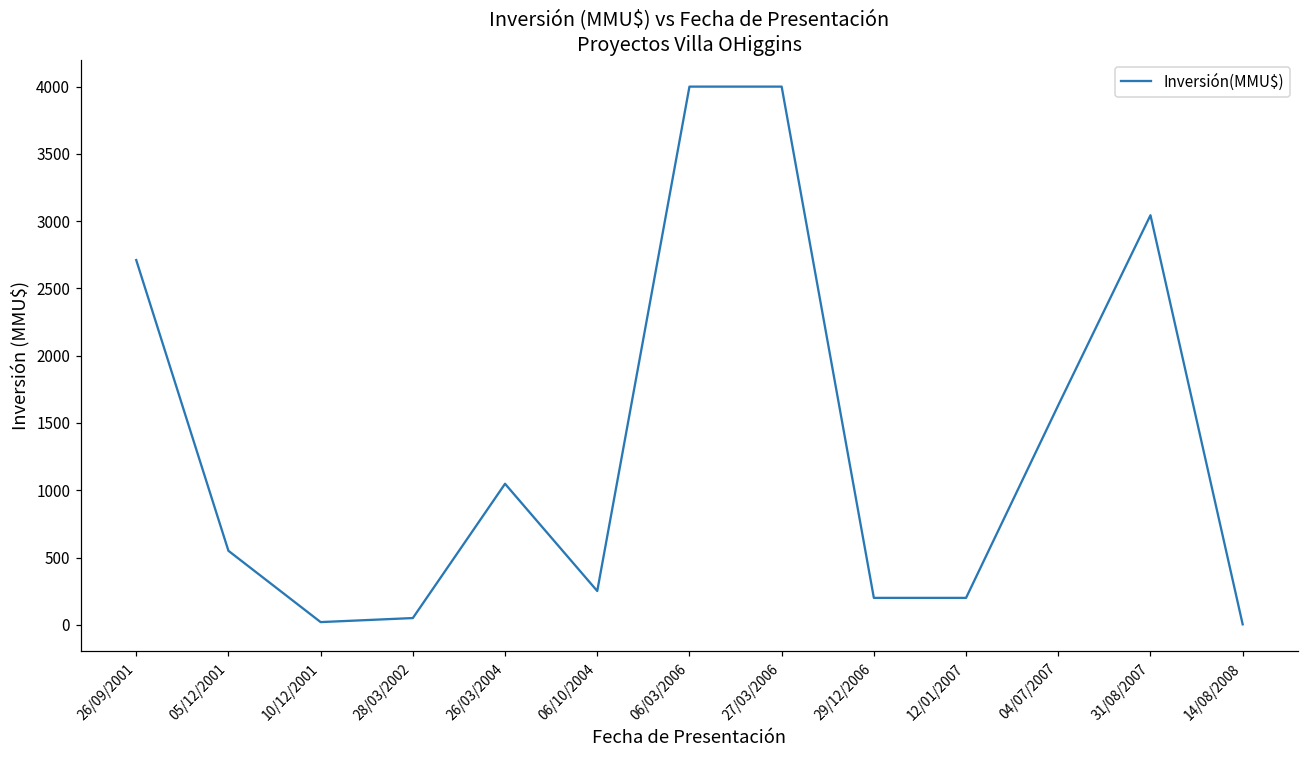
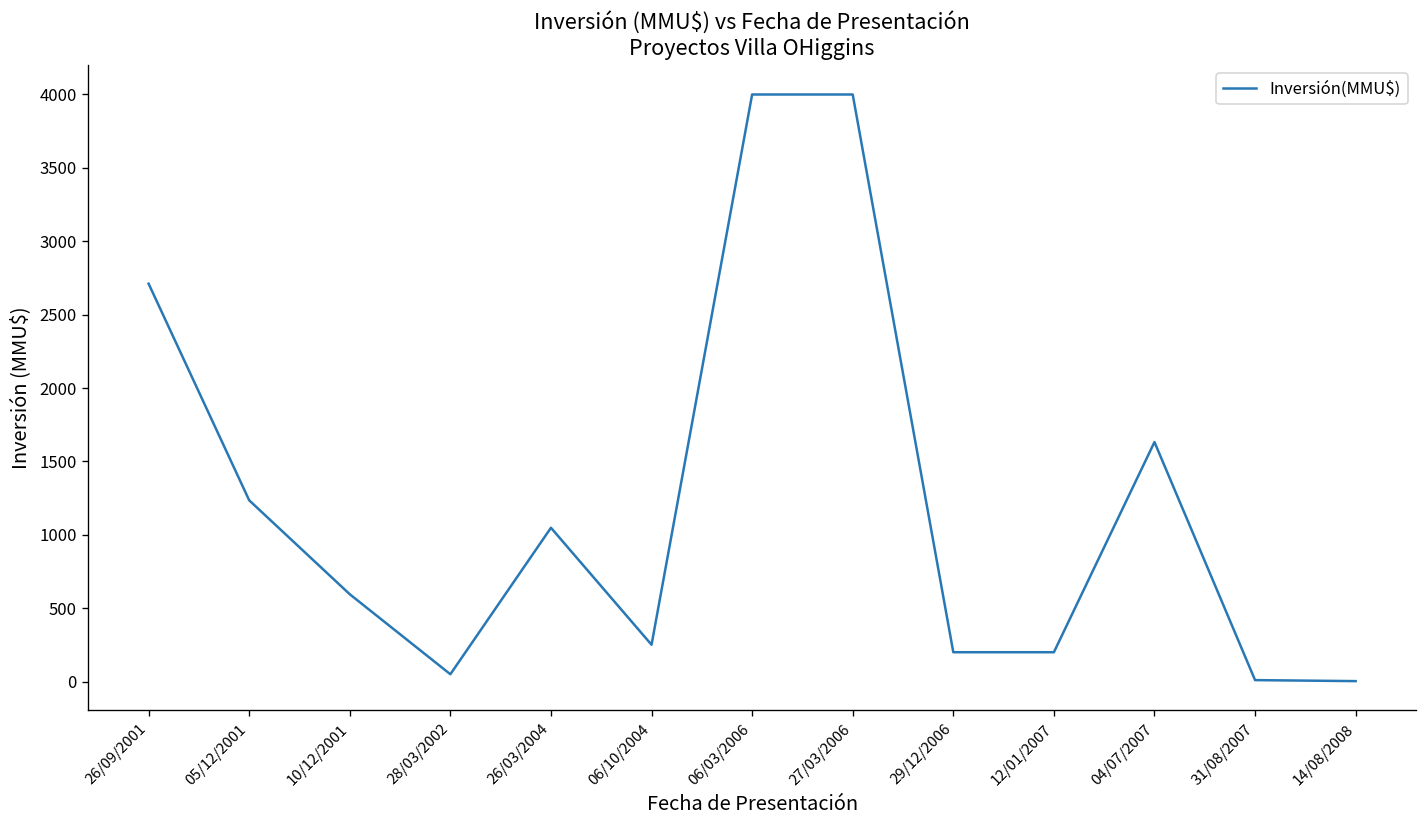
  {
    "26/09/2001": 2710,
-   "05/12/2001": 550,
-   "10/12/2001": 20,
+   "05/12/2001": 1240,
+   "10/12/2001": 600,
    "28/03/2002": 50,
    "26/03/2004": 1050,
    "06/10/2004": 250,
    "06/03/2006": 4000,
    "27/03/2006": 4000,
    "29/12/2006": 200,
    "12/01/2007": 200,
    "04/07/2007": 1630,
-   "31/08/2007": 3040,
+   "31/08/2007": 10,
    "14/08/2008": 0
  }
